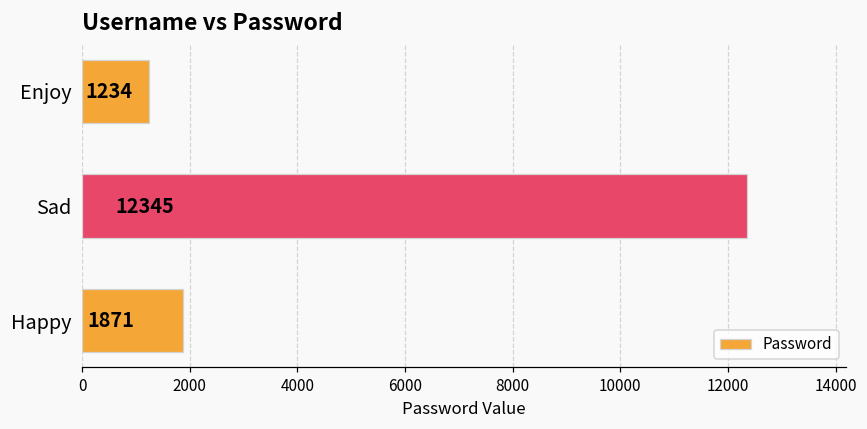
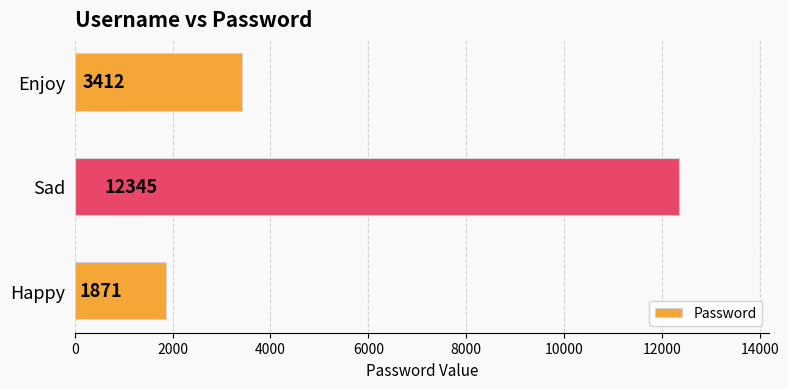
  {
-   "Enjoy": 1234,
+   "Enjoy": 3412,
    "Sad": 12345,
    "Happy": 1871
  }
